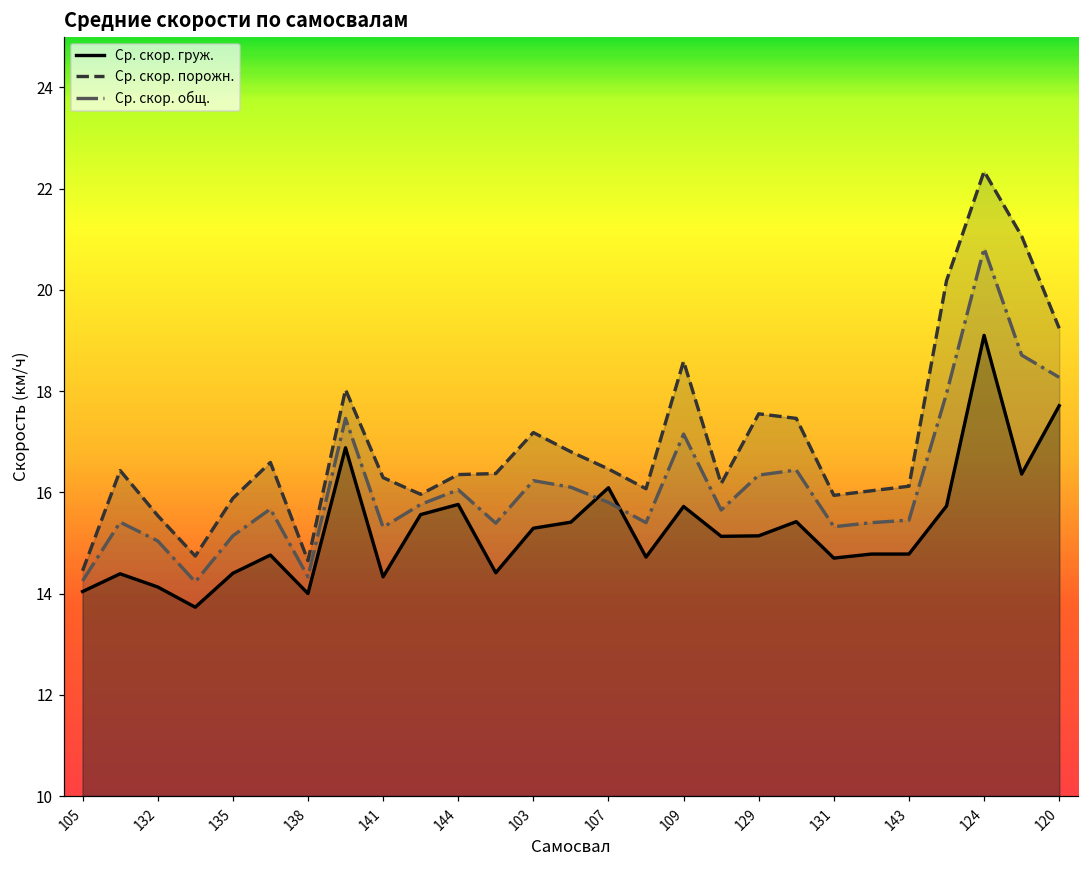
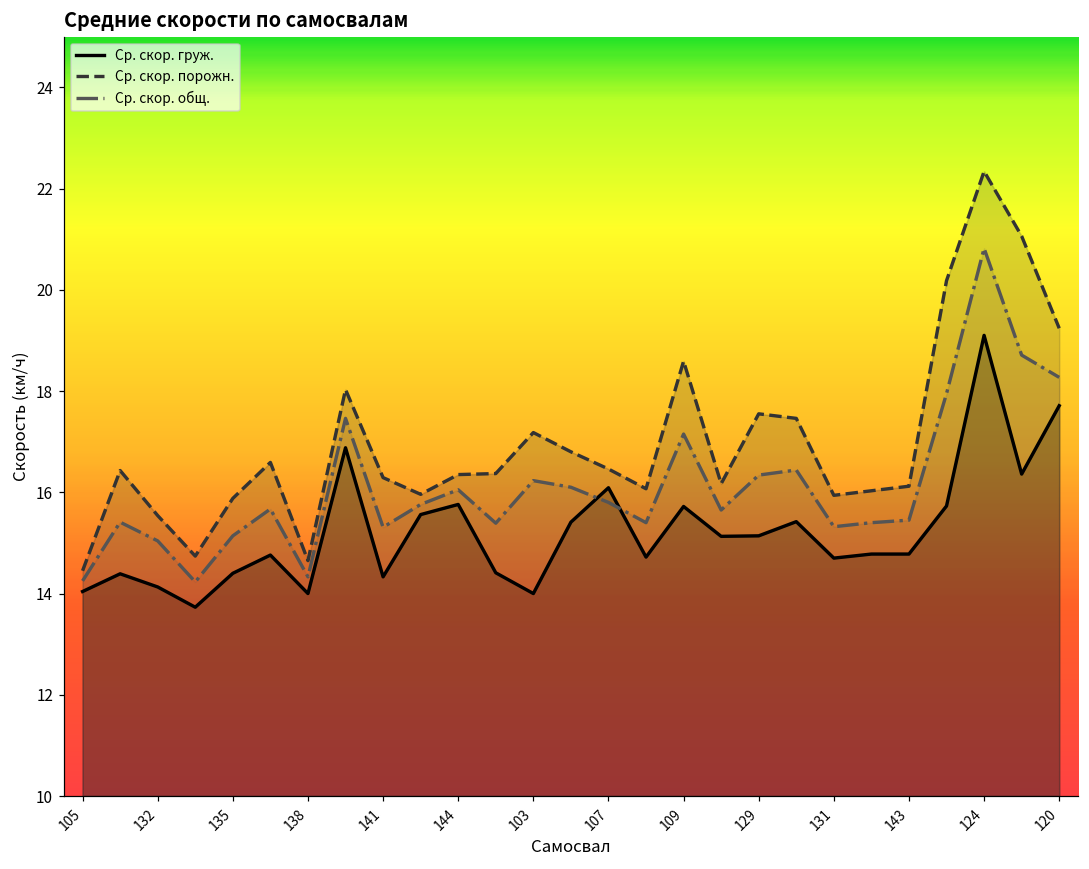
  {
    "Ср. скор. груж.": {
      "105": 14.0,
      "132": 14.1,
      "135": 14.4,
      "138": 14.0,
      "141": 14.3,
      "144": 15.8,
-     "103": 15.3,
+     "103": 14.0,
      "107": 16.1,
      "109": 15.7,
      "129": 15.1,
      "131": 14.7,
      "143": 14.8,
      "124": 19.1,
      "120": 17.7
    }
  }
